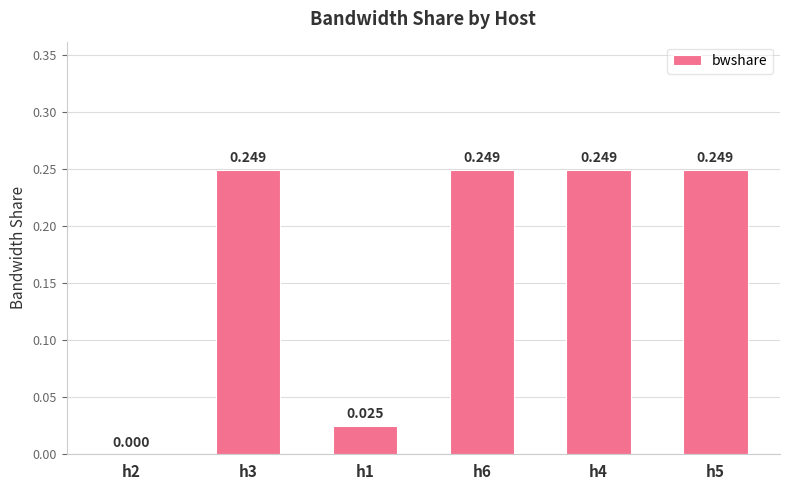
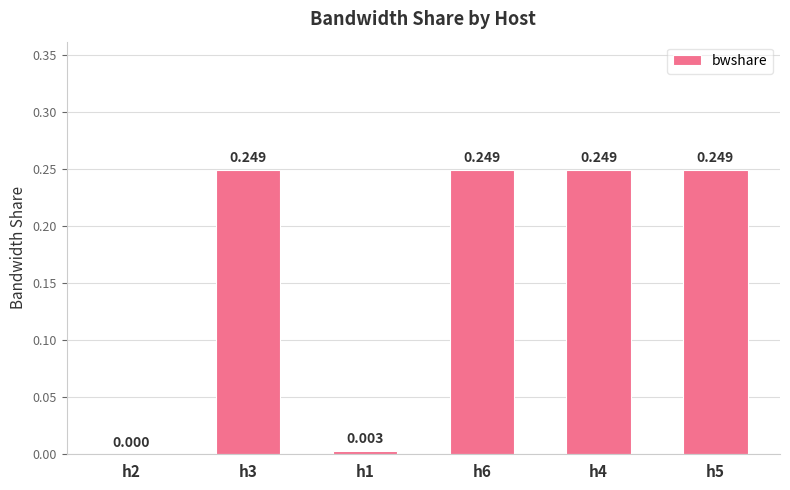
  {
    "h2": 0.000,
    "h3": 0.249,
-   "h1": 0.025,
+   "h1": 0.003,
    "h6": 0.249,
    "h4": 0.249,
    "h5": 0.249
  }
